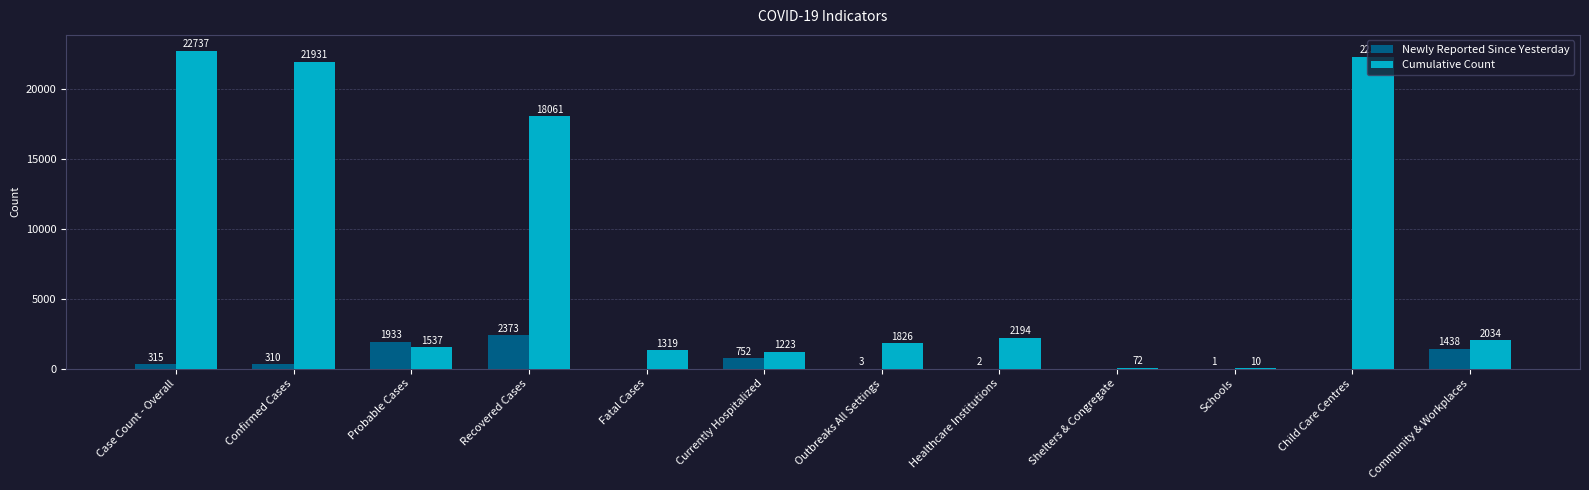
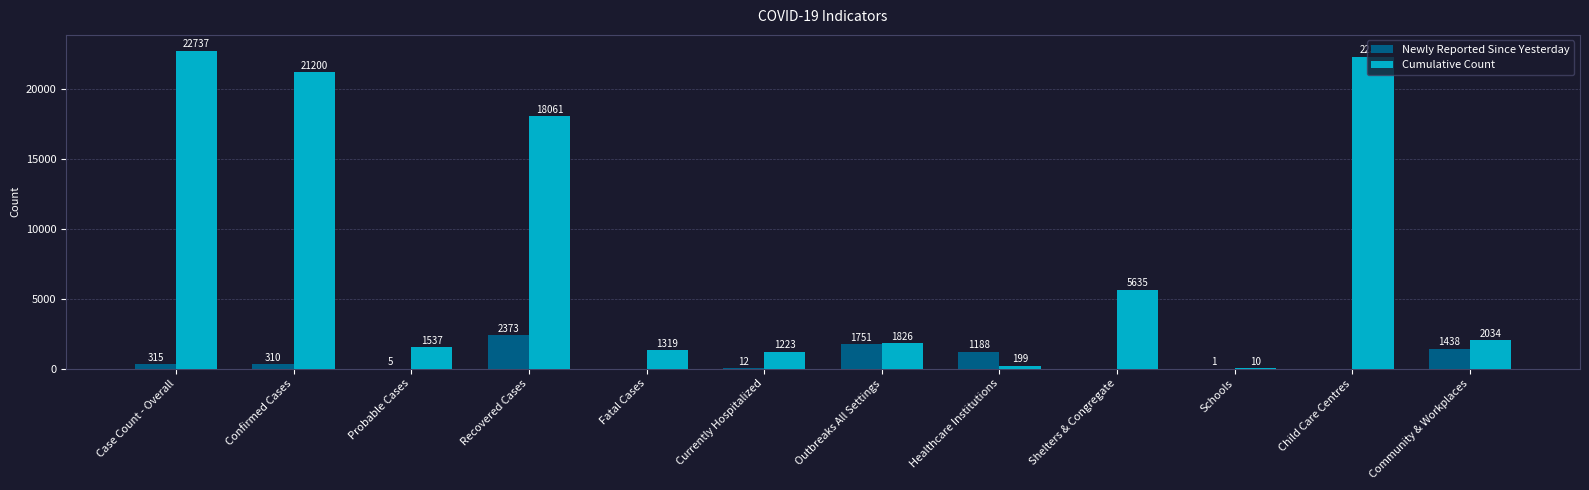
  {
    "Newly Reported Since Yesterday": {
      "Case Count - Overall": 315,
      "Confirmed Cases": 310,
-     "Probable Cases": 1933,
+     "Probable Cases": 5,
      "Recovered Cases": 2373,
-     "Currently Hospitalized": 752,
-     "Outbreaks All Settings": 3,
-     "Healthcare Institutions": 2,
+     "Currently Hospitalized": 12,
+     "Outbreaks All Settings": 1751,
+     "Healthcare Institutions": 1188,
      "Schools": 1,
      "Community & Workplaces": 1438
    },
    "Cumulative Count": {
      "Case Count - Overall": 22737,
-     "Confirmed Cases": 21931,
+     "Confirmed Cases": 21200,
      "Probable Cases": 1537,
      "Recovered Cases": 18061,
      "Fatal Cases": 1319,
      "Currently Hospitalized": 1223,
      "Outbreaks All Settings": 1826,
-     "Healthcare Institutions": 2194,
-     "Shelters & Congregate": 72,
+     "Healthcare Institutions": 199,
+     "Shelters & Congregate": 5635,
      "Schools": 10,
      "Community & Workplaces": 2034
    }
  }
